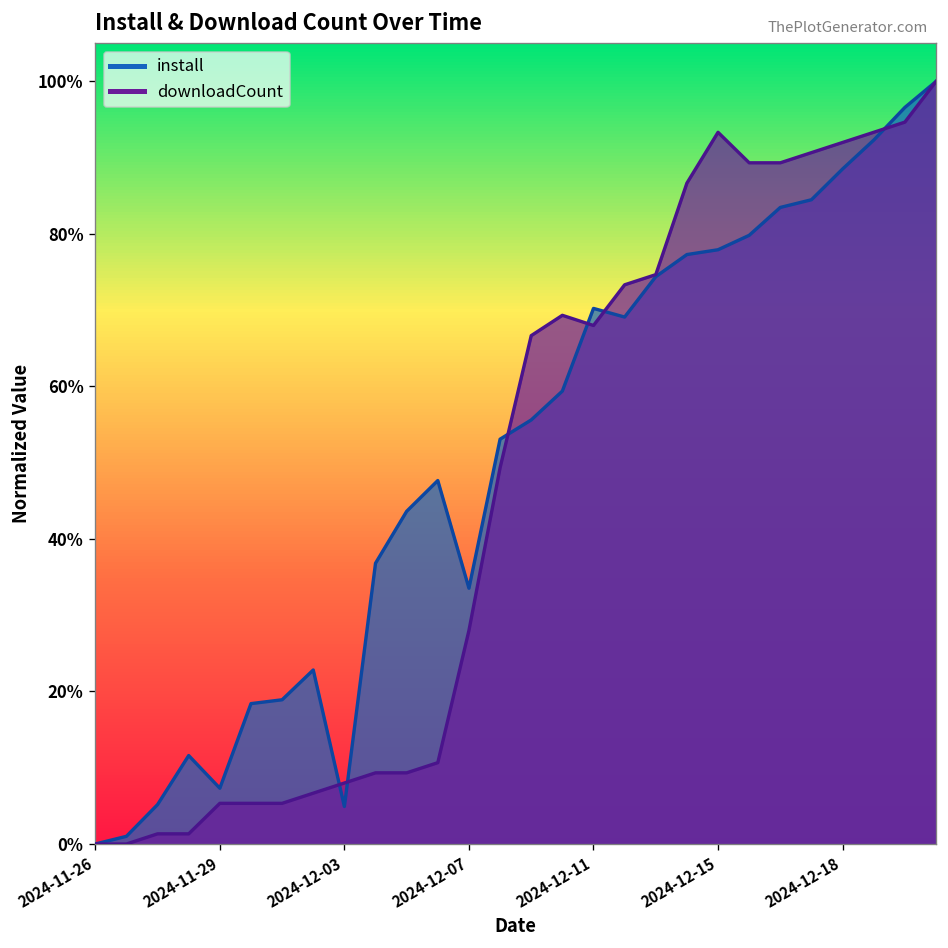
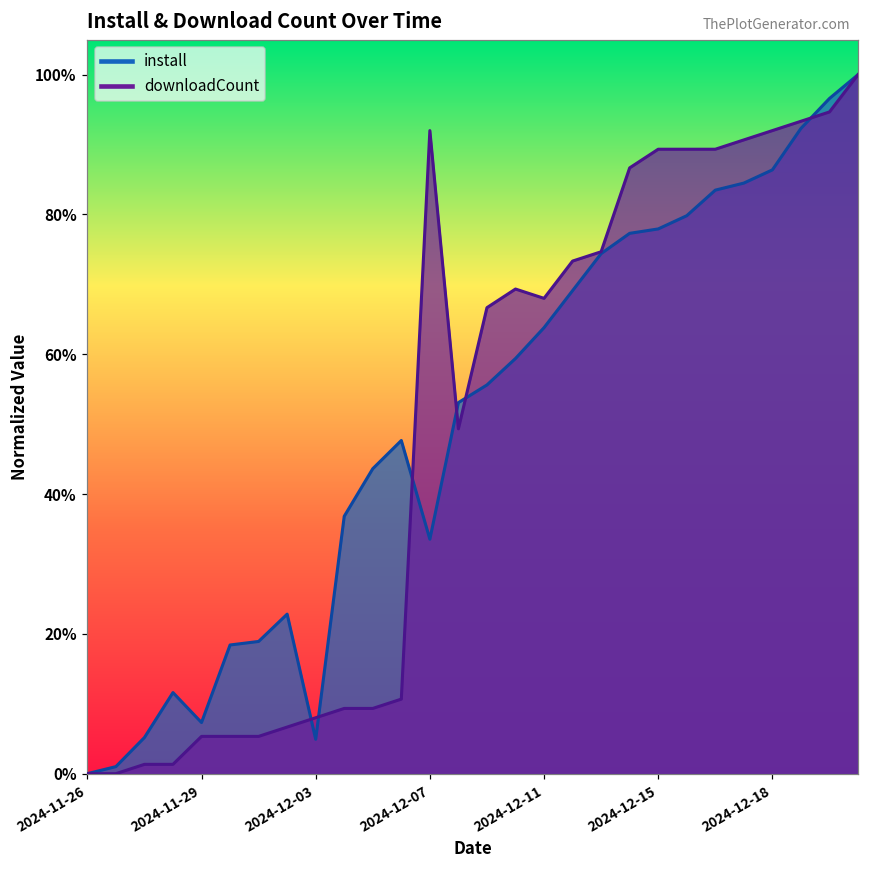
  {
    "install": {
      "2024-11-29": "7%",
      "2024-12-03": "5%",
      "2024-12-07": "34%",
-     "2024-12-11": "70%",
+     "2024-12-11": "64%",
      "2024-12-15": "78%",
-     "2024-12-18": "89%"
+     "2024-12-18": "86%"
    },
    "downloadCount": {
      "2024-11-29": "5%",
      "2024-12-03": "8%",
-     "2024-12-07": "28%",
+     "2024-12-07": "92%",
      "2024-12-11": "68%",
-     "2024-12-15": "93%",
+     "2024-12-15": "89%",
      "2024-12-18": "92%"
    }
  }
